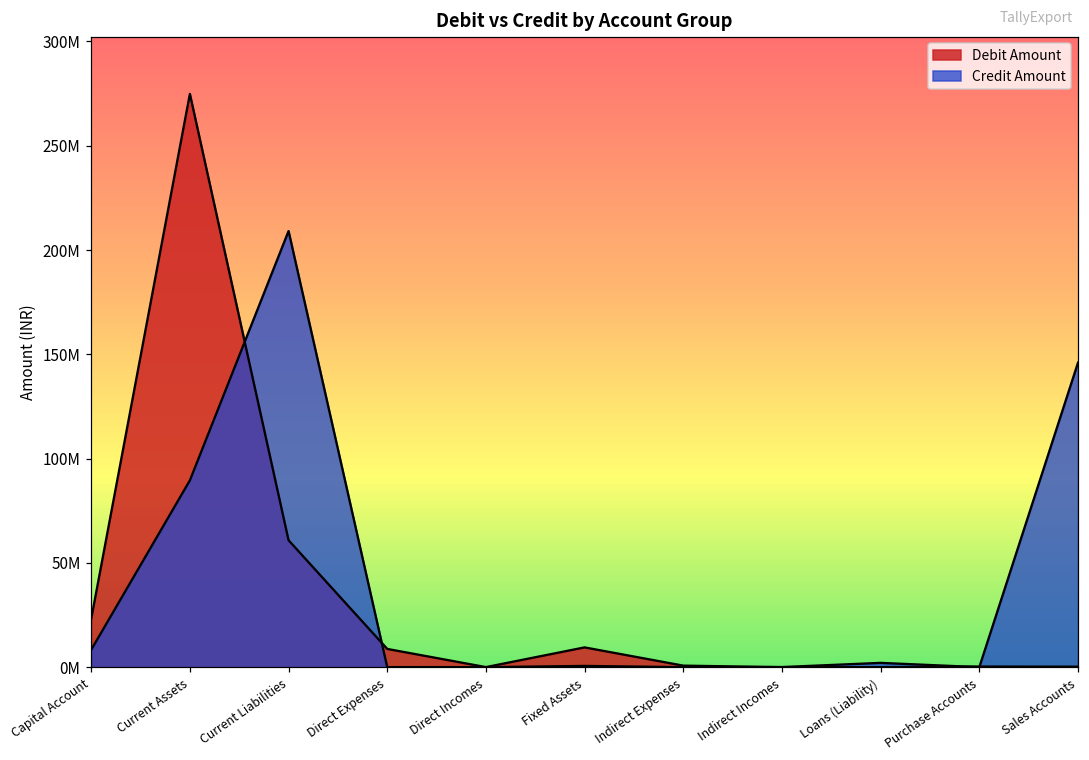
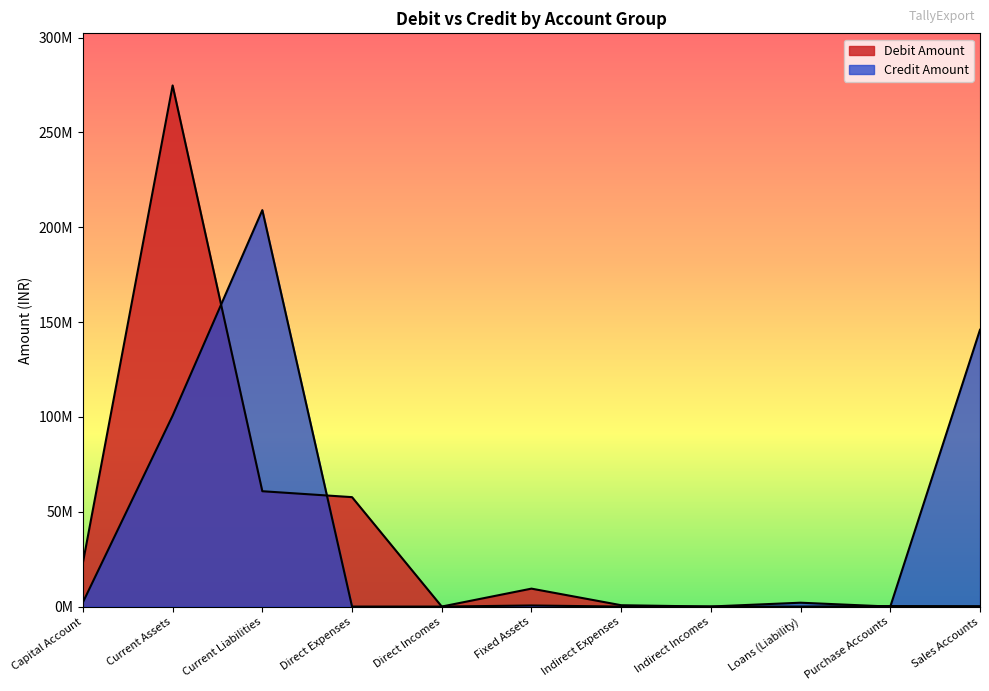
  {
    "Debit Amount": {
      "Capital Account": 23000000,
      "Current Assets": 275000000,
      "Current Liabilities": 61000000,
-     "Direct Expenses": 9000000,
+     "Direct Expenses": 58000000,
      "Fixed Assets": 9000000,
      "Loans (Liability)": 0,
      "Sales Accounts": 0
    },
    "Credit Amount": {
-     "Capital Account": 8000000,
-     "Current Assets": 90000000,
+     "Capital Account": 2000000,
+     "Current Assets": 101000000,
      "Current Liabilities": 209000000,
      "Direct Expenses": 0,
      "Fixed Assets": 1000000,
      "Loans (Liability)": 2000000,
      "Sales Accounts": 146000000
    }
  }
